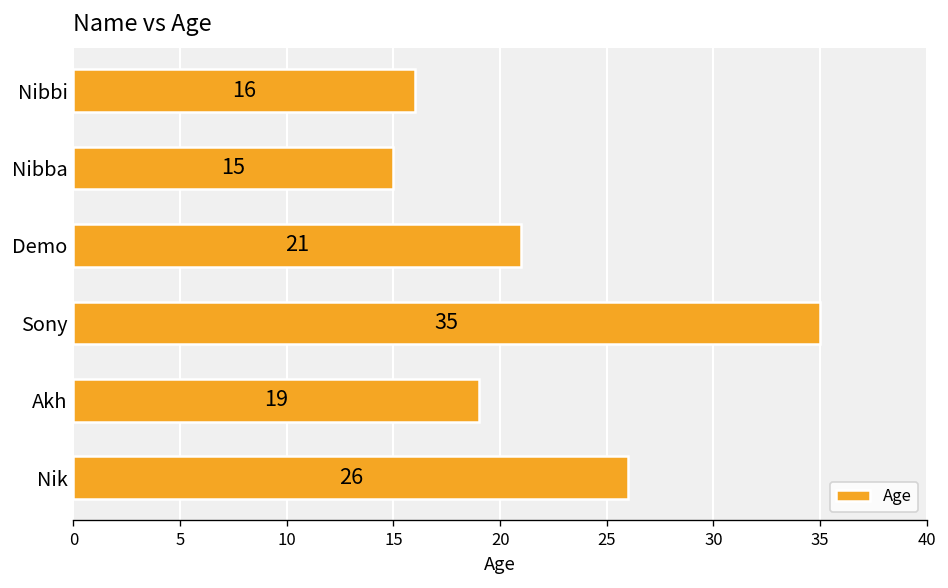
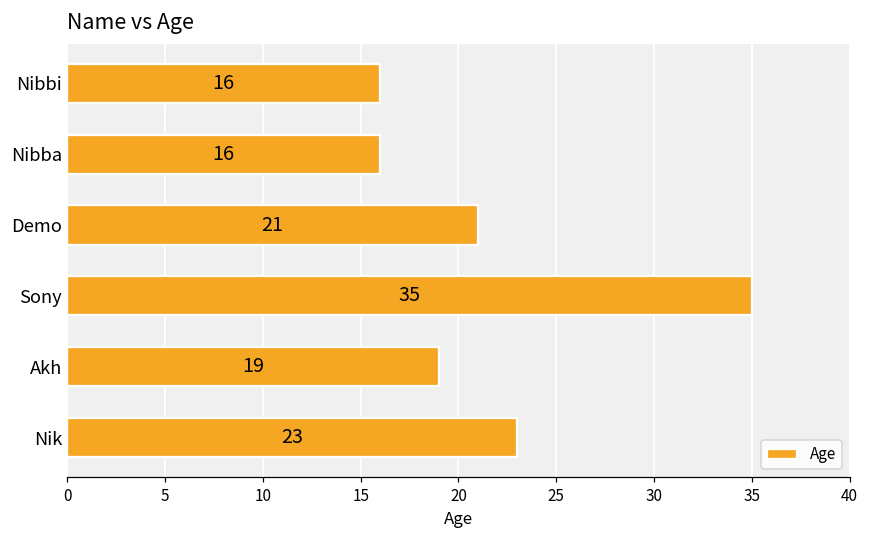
  {
    "Nibbi": 16,
-   "Nibba": 15,
+   "Nibba": 16,
    "Demo": 21,
    "Sony": 35,
    "Akh": 19,
-   "Nik": 26
+   "Nik": 23
  }
